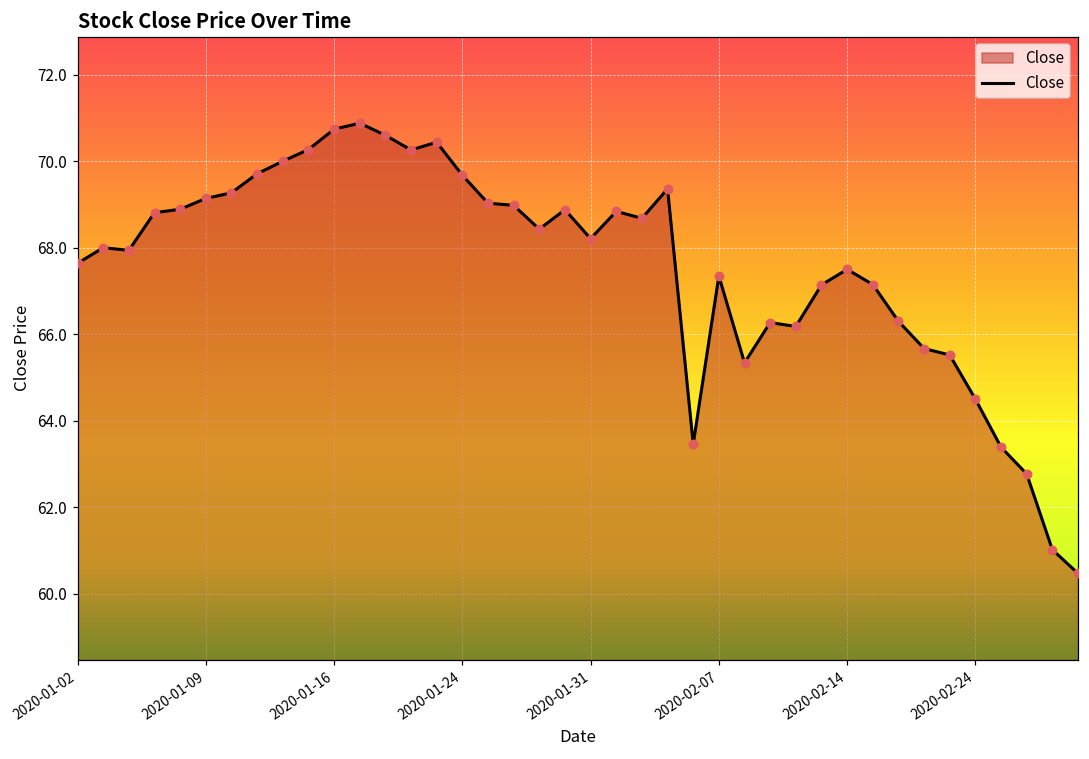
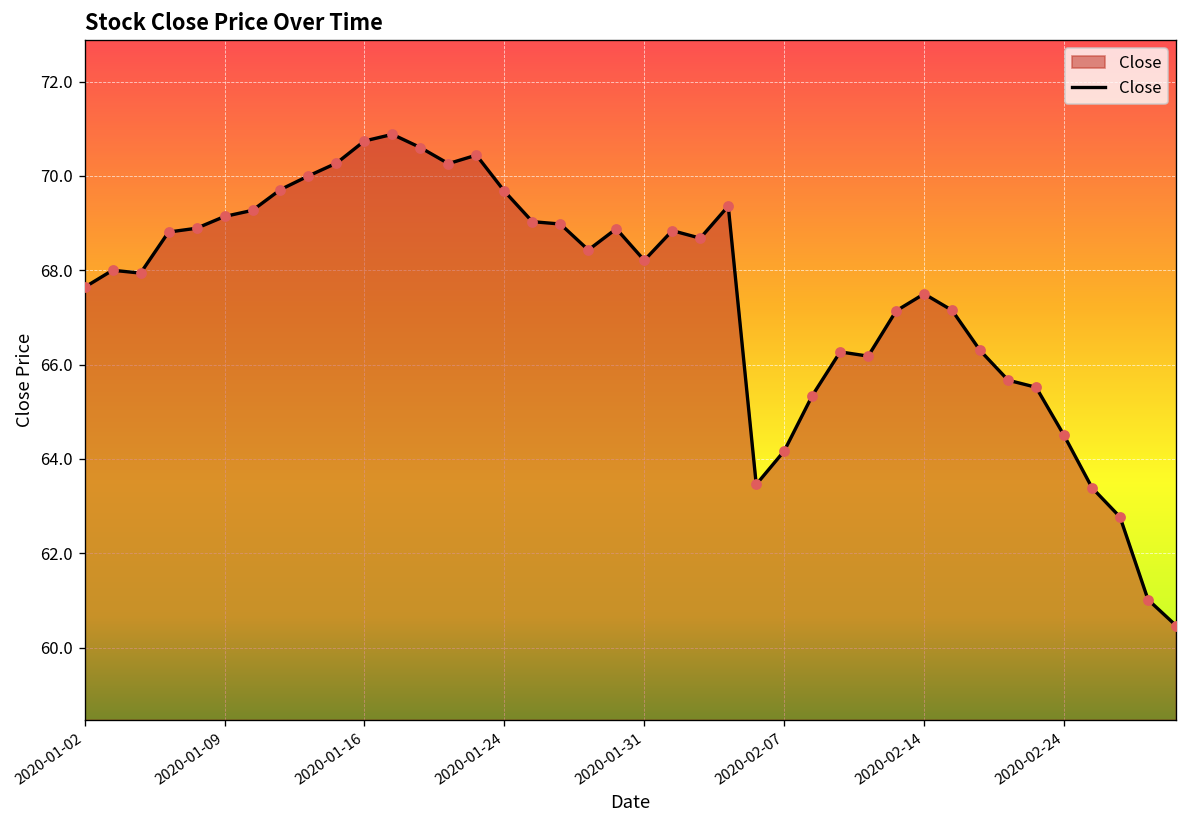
  {
    "2020-01-02": 67.6,
    "2020-01-09": 69.1,
    "2020-01-16": 70.7,
    "2020-01-24": 69.7,
    "2020-01-31": 68.2,
-   "2020-02-07": 67.3,
+   "2020-02-07": 64.2,
    "2020-02-14": 67.5,
    "2020-02-24": 64.5
  }
